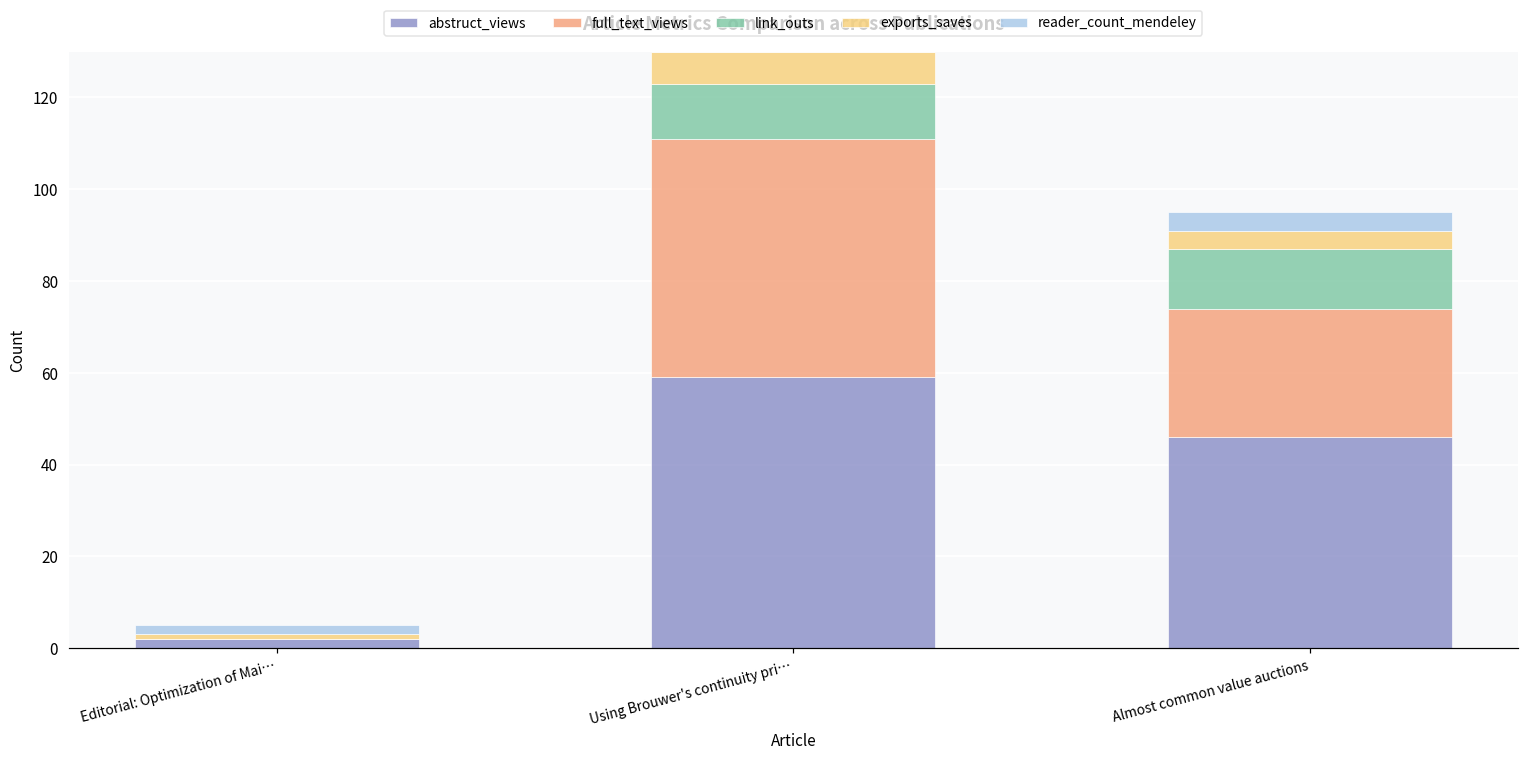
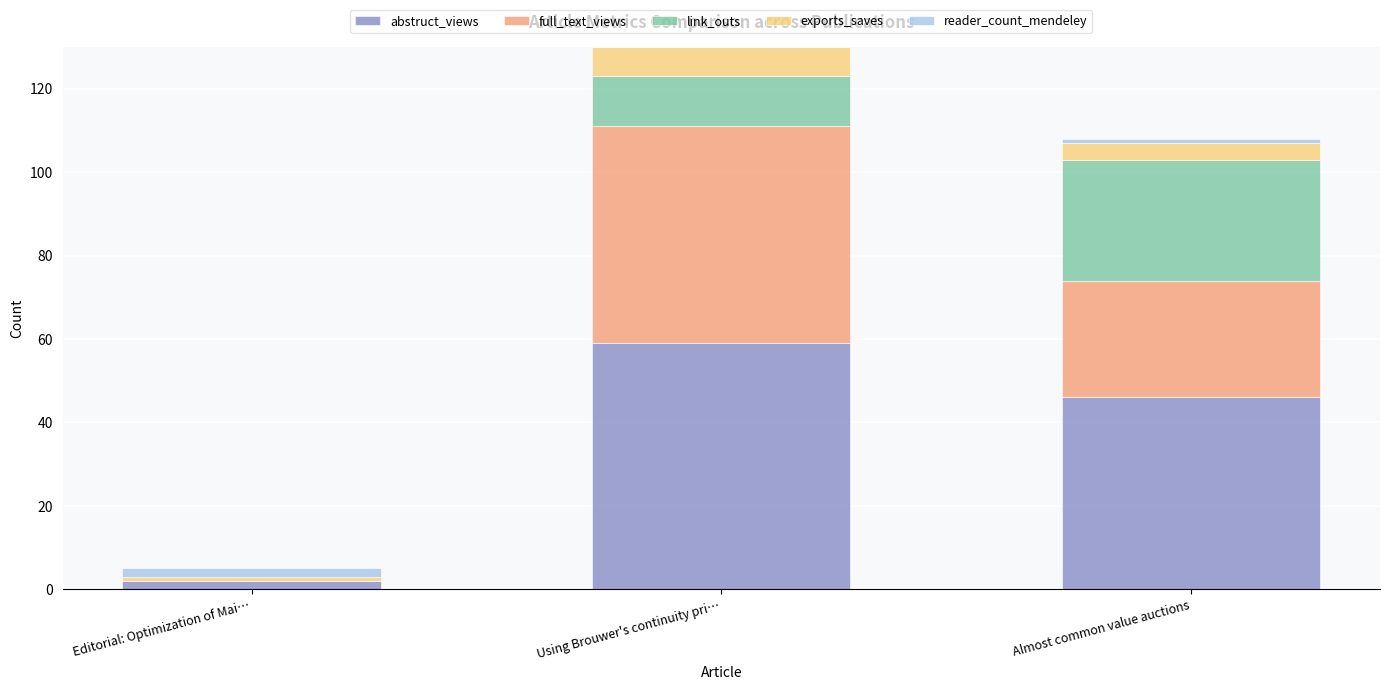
  {
    "abstruct_views": {
      "Editorial: Optimization of Mai…": 2,
      "Using Brouwer's continuity pri…": 59,
      "Almost common value auctions": 46
    },
    "link_outs": {
      "Editorial: Optimization of Mai…": 0,
      "Using Brouwer's continuity pri…": 12,
-     "Almost common value auctions": 13
+     "Almost common value auctions": 29
    },
    "reader_count_mendeley": {
      "Editorial: Optimization of Mai…": 2,
      "Using Brouwer's continuity pri…": 0,
-     "Almost common value auctions": 4
+     "Almost common value auctions": 1
    }
  }
